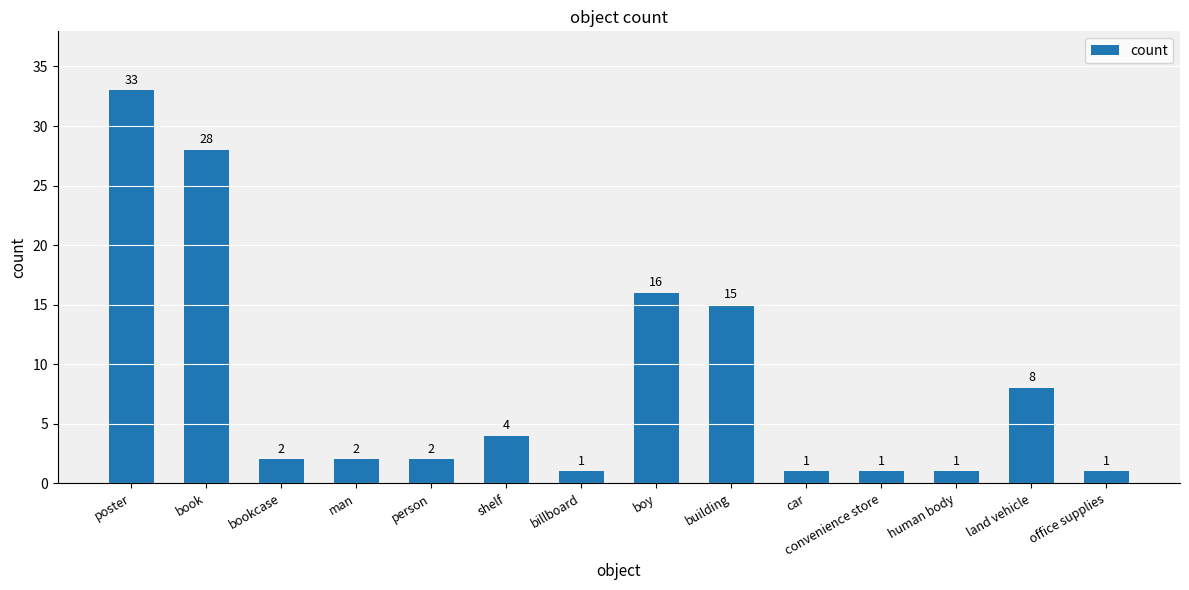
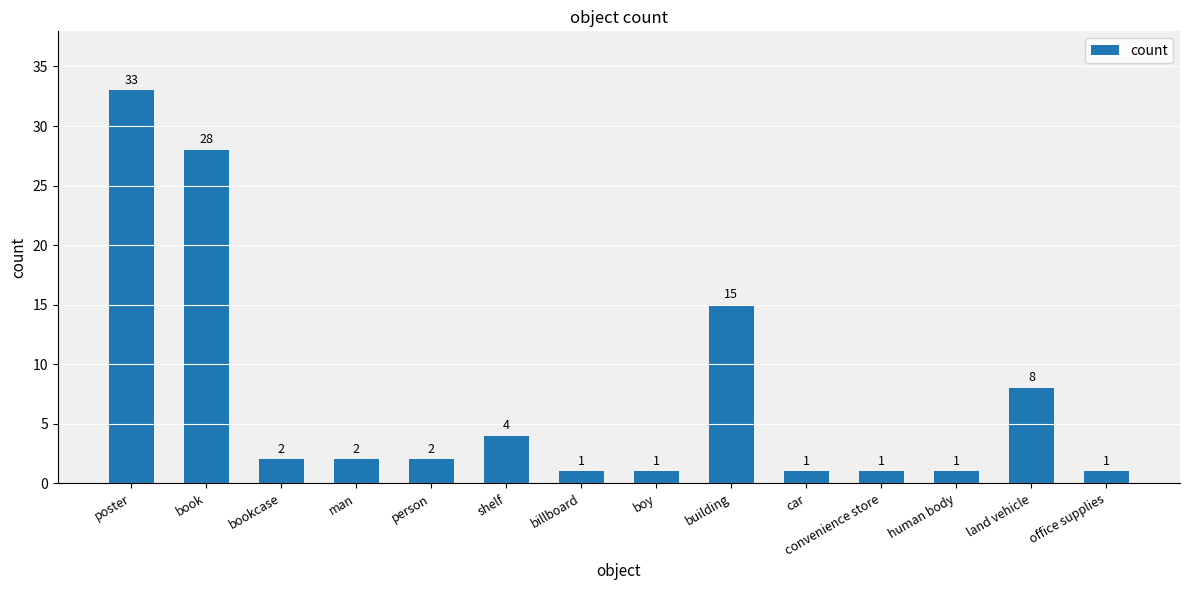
  {
    "poster": 33,
    "book": 28,
    "bookcase": 2,
    "man": 2,
    "person": 2,
    "shelf": 4,
    "billboard": 1,
-   "boy": 16,
+   "boy": 1,
    "building": 15,
    "car": 1,
    "convenience store": 1,
    "human body": 1,
    "land vehicle": 8,
    "office supplies": 1
  }
